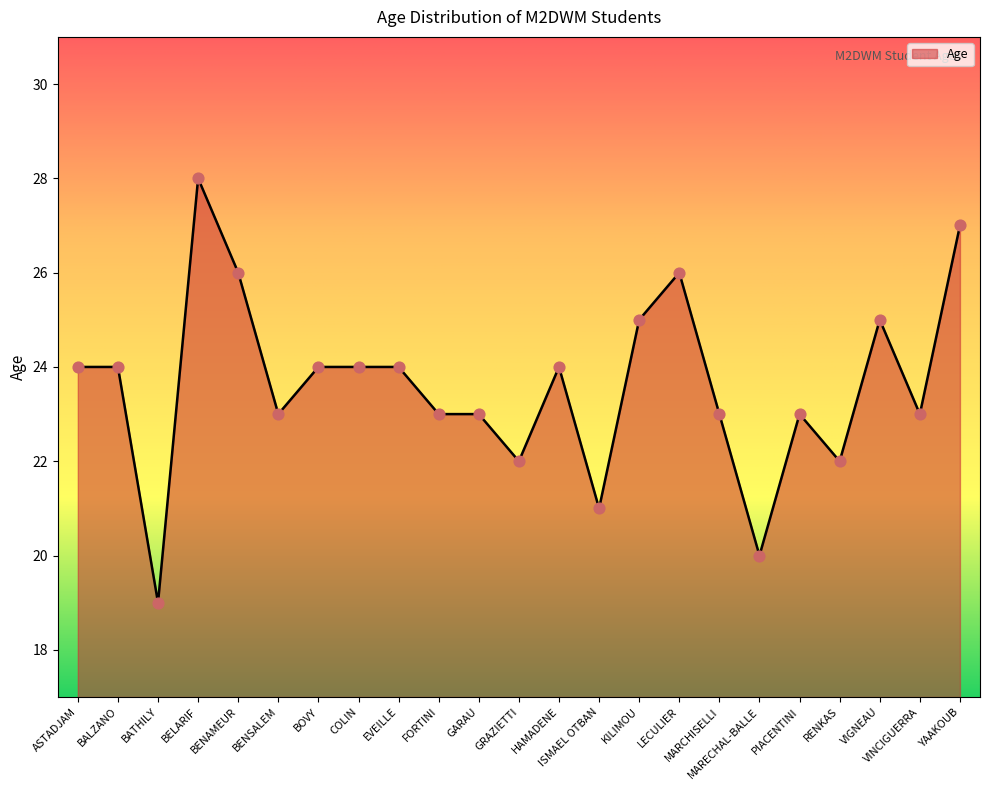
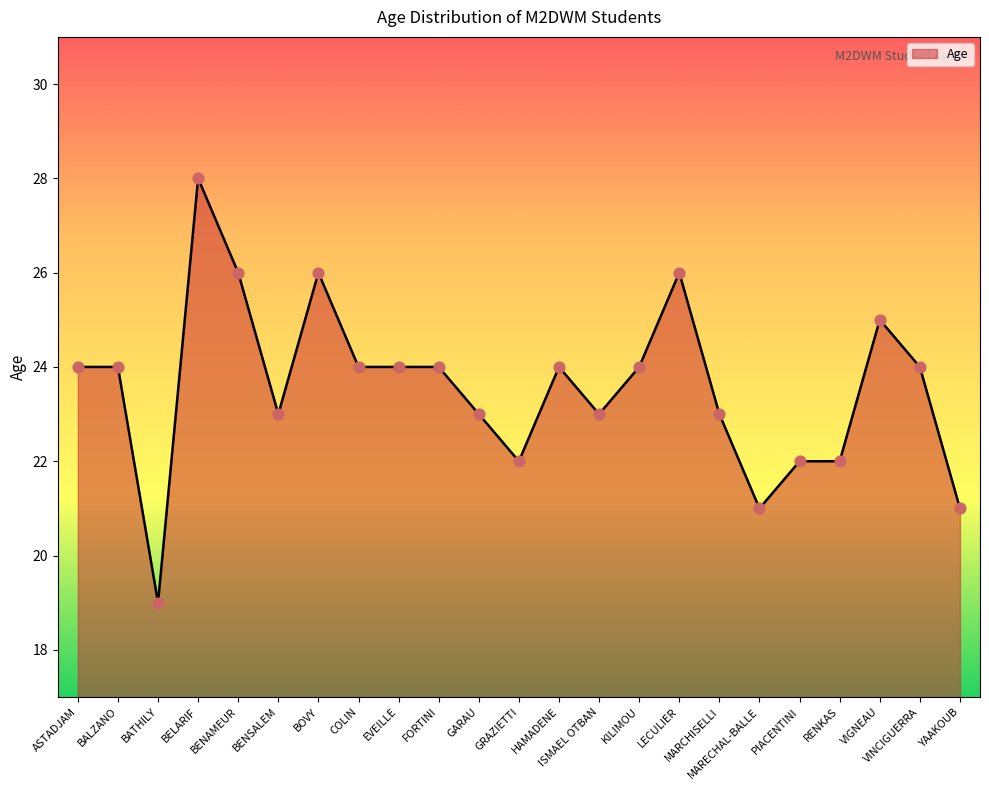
  {
    "ASTADJAM": 24,
    "BALZANO": 24,
    "BATHILY": 19,
    "BELARIF": 28,
    "BENAMEUR": 26,
    "BENSALEM": 23,
-   "BOVY": 24,
+   "BOVY": 26,
    "COLIN": 24,
    "EVEILLE": 24,
-   "FORTINI": 23,
+   "FORTINI": 24,
    "GARAU": 23,
    "GRAZIETTI": 22,
    "HAMADENE": 24,
-   "ISMAEL OTBAN": 21,
-   "KILIMOU": 25,
+   "ISMAEL OTBAN": 23,
+   "KILIMOU": 24,
    "LECULIER": 26,
    "MARCHISELLI": 23,
-   "MARECHAL-BALLE": 20,
-   "PIACENTINI": 23,
+   "MARECHAL-BALLE": 21,
+   "PIACENTINI": 22,
    "RENKAS": 22,
    "VIGNEAU": 25,
-   "VINCIGUERRA": 23,
-   "YAAKOUB": 27
+   "VINCIGUERRA": 24,
+   "YAAKOUB": 21
  }
